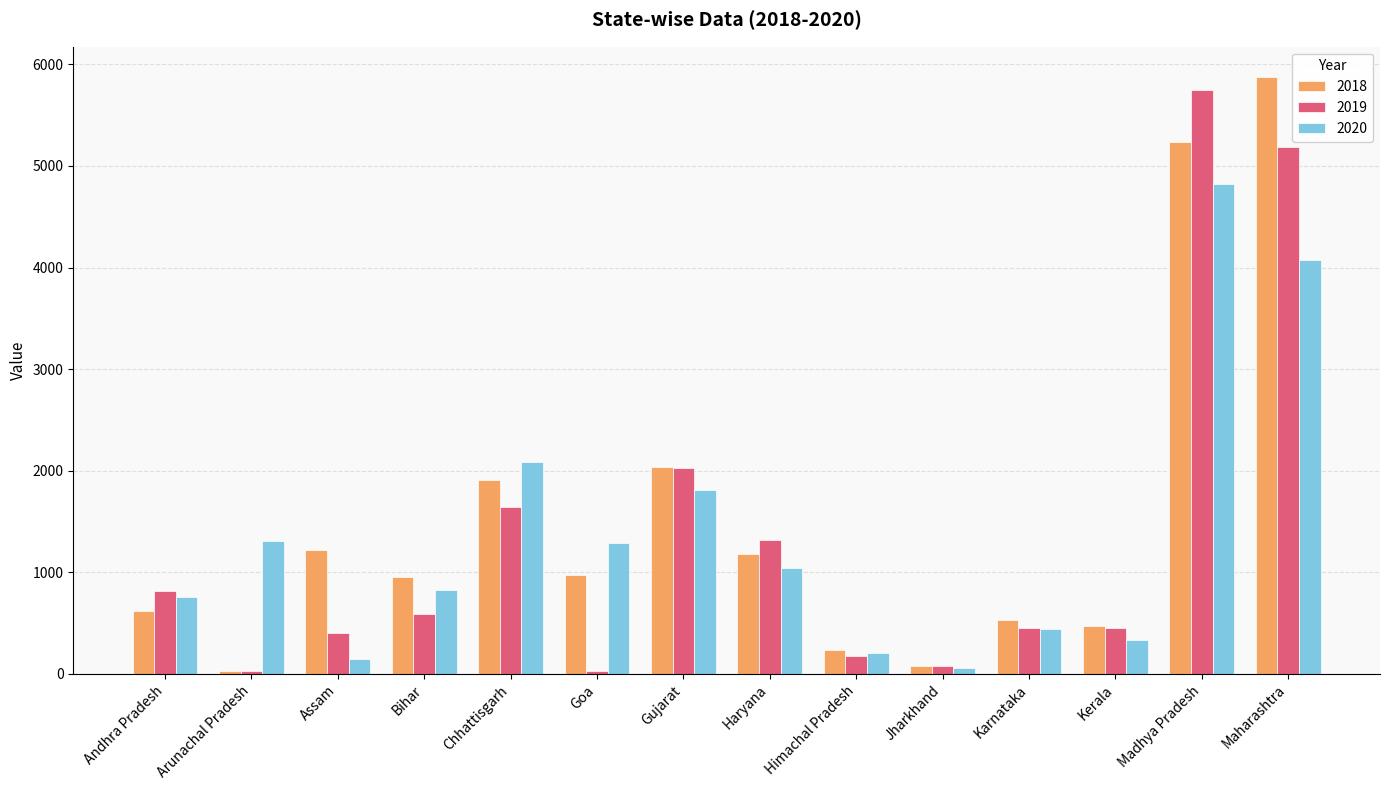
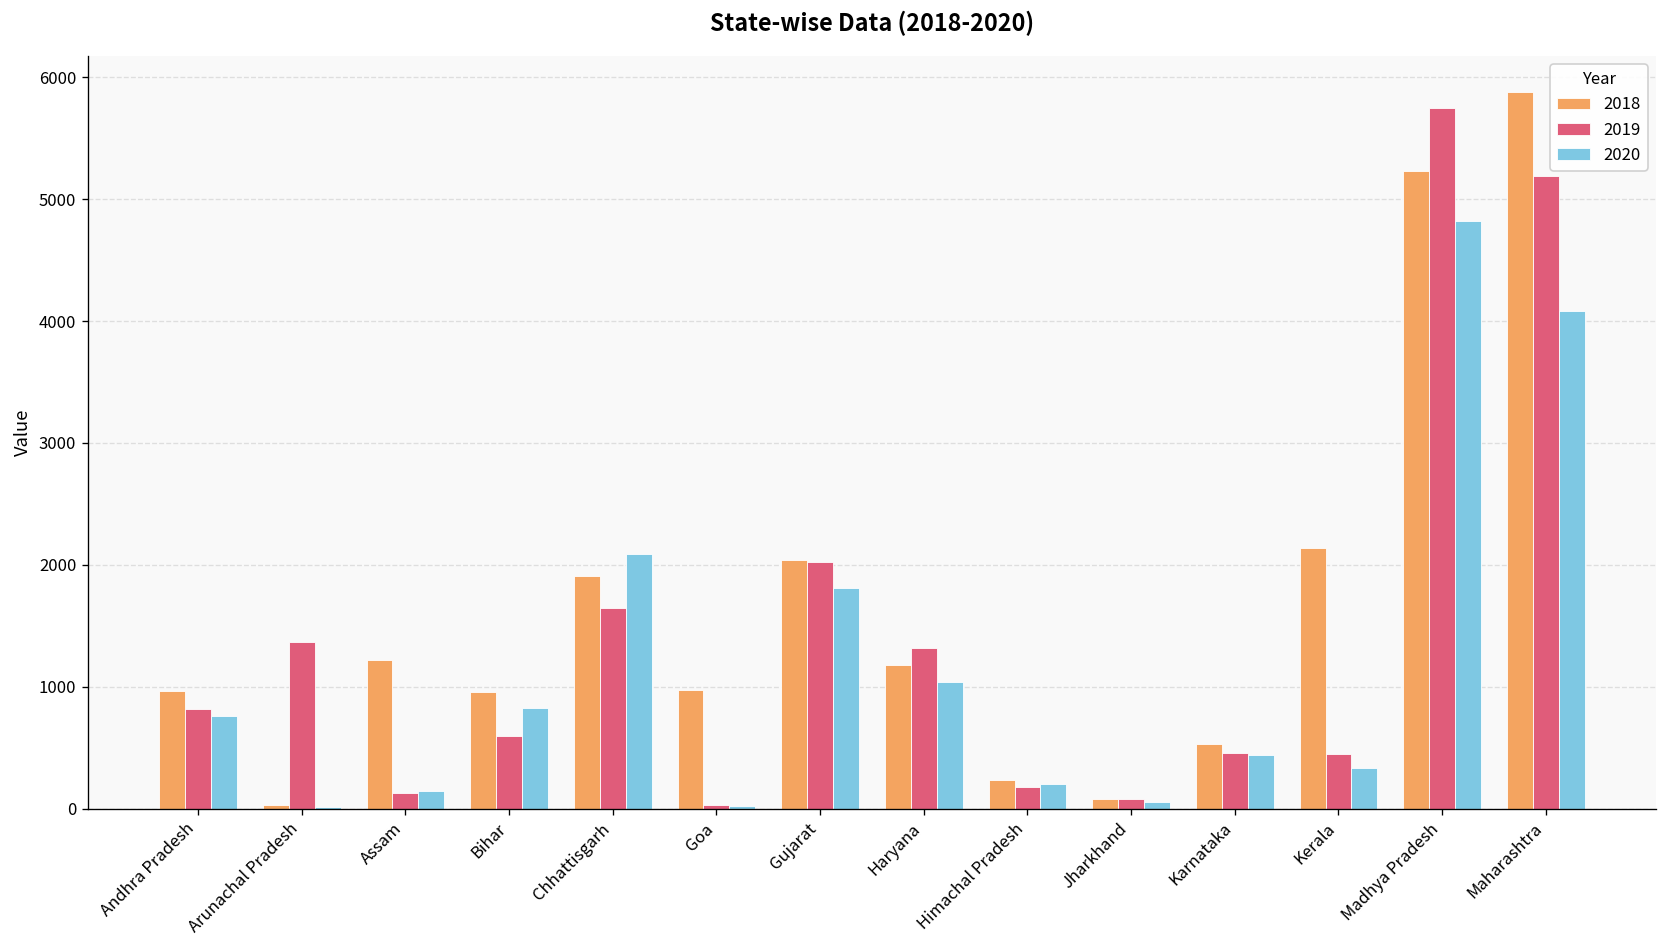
  {
    "2018": {
-     "Andhra Pradesh": 620,
+     "Andhra Pradesh": 970,
      "Arunachal Pradesh": 30,
      "Assam": 1220,
      "Bihar": 960,
      "Chhattisgarh": 1910,
      "Goa": 980,
      "Gujarat": 2040,
      "Haryana": 1180,
      "Himachal Pradesh": 230,
      "Jharkhand": 80,
      "Karnataka": 530,
-     "Kerala": 480,
+     "Kerala": 2140,
      "Madhya Pradesh": 5230,
      "Maharashtra": 5880
    },
    "2019": {
      "Andhra Pradesh": 820,
-     "Arunachal Pradesh": 20,
-     "Assam": 400,
+     "Arunachal Pradesh": 1370,
+     "Assam": 130,
      "Bihar": 590,
      "Chhattisgarh": 1650,
      "Goa": 30,
      "Gujarat": 2030,
      "Haryana": 1320,
      "Himachal Pradesh": 180,
      "Jharkhand": 80,
      "Karnataka": 450,
      "Kerala": 450,
      "Madhya Pradesh": 5750,
      "Maharashtra": 5190
    },
    "2020": {
      "Andhra Pradesh": 760,
-     "Arunachal Pradesh": 1310,
+     "Arunachal Pradesh": 20,
      "Assam": 140,
      "Bihar": 830,
      "Chhattisgarh": 2090,
-     "Goa": 1290,
+     "Goa": 30,
      "Gujarat": 1810,
      "Haryana": 1040,
      "Himachal Pradesh": 200,
      "Jharkhand": 60,
      "Karnataka": 440,
      "Kerala": 330,
      "Madhya Pradesh": 4820,
      "Maharashtra": 4080
    }
  }
